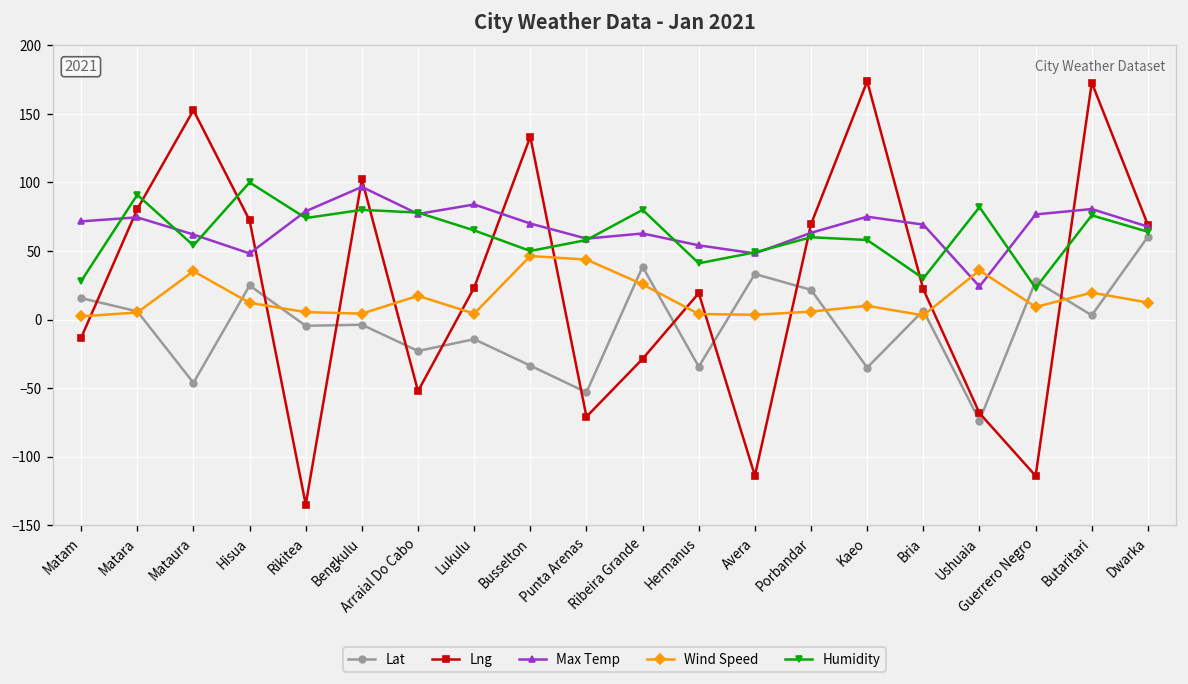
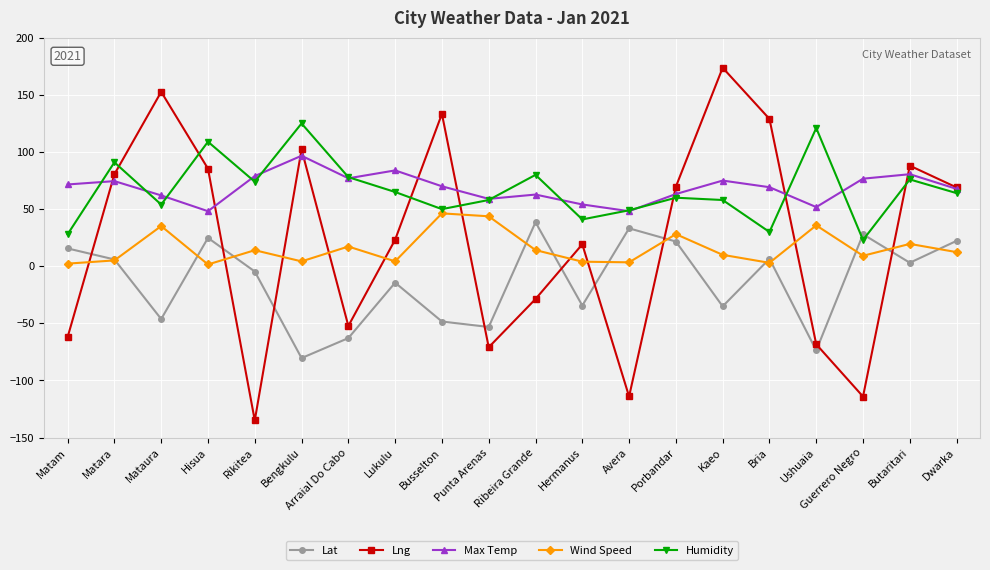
  {
    "Lat": {
      "Matam": 16,
      "Mataura": -46,
      "Hisua": 25,
      "Rikitea": -5,
-     "Bengkulu": -4,
-     "Arraial Do Cabo": -23,
+     "Bengkulu": -80,
+     "Arraial Do Cabo": -63,
      "Lukulu": -14,
-     "Busselton": -34,
+     "Busselton": -48,
      "Punta Arenas": -53,
      "Ribeira Grande": 39,
      "Hermanus": -34,
      "Avera": 33,
      "Porbandar": 22,
      "Kaeo": -35,
      "Bria": 7,
      "Ushuaia": -74,
      "Guerrero Negro": 28,
      "Butaritari": 3,
-     "Dwarka": 60
+     "Dwarka": 22
    },
    "Lng": {
-     "Matam": -13,
+     "Matam": -62,
      "Matara": 81,
      "Mataura": 153,
-     "Hisua": 72,
+     "Hisua": 85,
      "Rikitea": -135,
      "Bengkulu": 102,
      "Arraial Do Cabo": -52,
      "Lukulu": 23,
      "Busselton": 133,
      "Punta Arenas": -71,
      "Ribeira Grande": -29,
      "Hermanus": 19,
      "Avera": -114,
      "Porbandar": 70,
      "Kaeo": 174,
-     "Bria": 22,
+     "Bria": 129,
      "Ushuaia": -68,
      "Guerrero Negro": -114,
-     "Butaritari": 173
+     "Butaritari": 88
    },
    "Max Temp": {
      "Matam": 72,
      "Matara": 75,
      "Mataura": 62,
      "Hisua": 48,
      "Rikitea": 79,
      "Bengkulu": 97,
      "Lukulu": 84,
      "Busselton": 70,
      "Ribeira Grande": 63,
      "Hermanus": 54,
      "Porbandar": 63,
      "Kaeo": 75,
      "Bria": 69,
-     "Ushuaia": 24,
+     "Ushuaia": 52,
      "Guerrero Negro": 77,
      "Butaritari": 81
    },
    "Wind Speed": {
      "Matam": 2,
      "Mataura": 35,
-     "Hisua": 12,
-     "Rikitea": 5,
+     "Hisua": 2,
+     "Rikitea": 14,
      "Bengkulu": 4,
      "Arraial Do Cabo": 17,
      "Lukulu": 4,
      "Busselton": 46,
      "Punta Arenas": 44,
-     "Ribeira Grande": 26,
+     "Ribeira Grande": 14,
      "Hermanus": 4,
      "Avera": 3,
-     "Porbandar": 6,
+     "Porbandar": 28,
      "Kaeo": 10,
      "Bria": 3,
      "Ushuaia": 36,
      "Guerrero Negro": 9,
      "Butaritari": 20,
      "Dwarka": 12
    },
    "Humidity": {
      "Matam": 28,
      "Matara": 91,
      "Mataura": 54,
-     "Hisua": 100,
+     "Hisua": 109,
      "Rikitea": 74,
-     "Bengkulu": 80,
+     "Bengkulu": 125,
      "Lukulu": 65,
      "Busselton": 50,
      "Ribeira Grande": 80,
      "Hermanus": 41,
      "Porbandar": 60,
      "Kaeo": 58,
      "Bria": 30,
-     "Ushuaia": 82,
+     "Ushuaia": 121,
      "Guerrero Negro": 23,
      "Butaritari": 76,
      "Dwarka": 64
    }
  }
